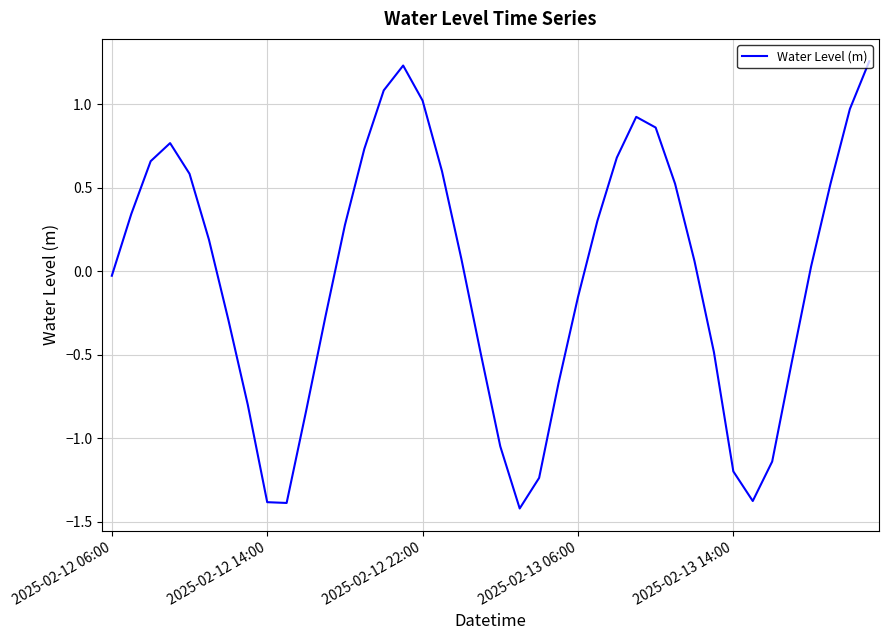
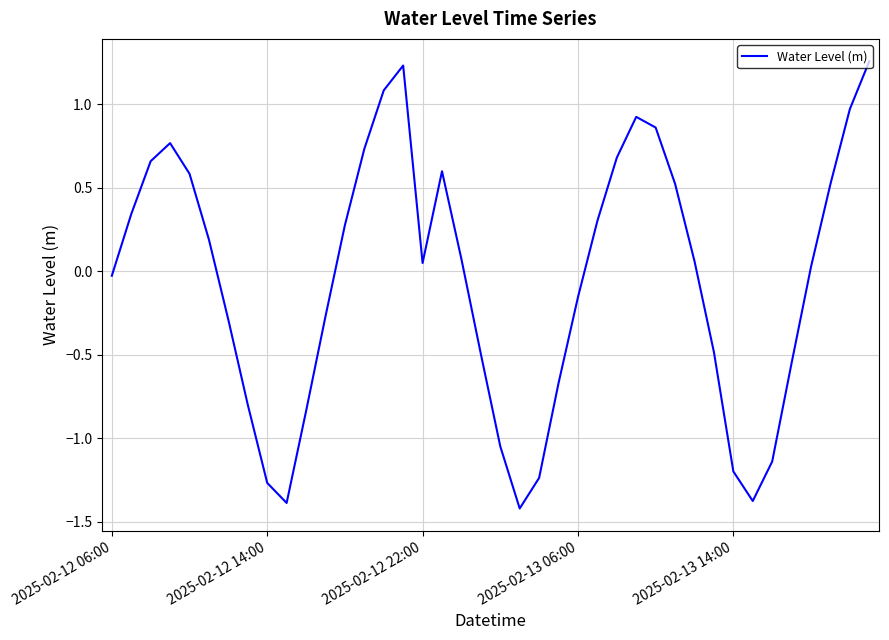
  {
    "2025-02-12 06:00": -0.03,
-   "2025-02-12 14:00": -1.38,
-   "2025-02-12 22:00": 1.02,
+   "2025-02-12 14:00": -1.27,
+   "2025-02-12 22:00": 0.05,
    "2025-02-13 06:00": -0.16,
    "2025-02-13 14:00": -1.20
  }
